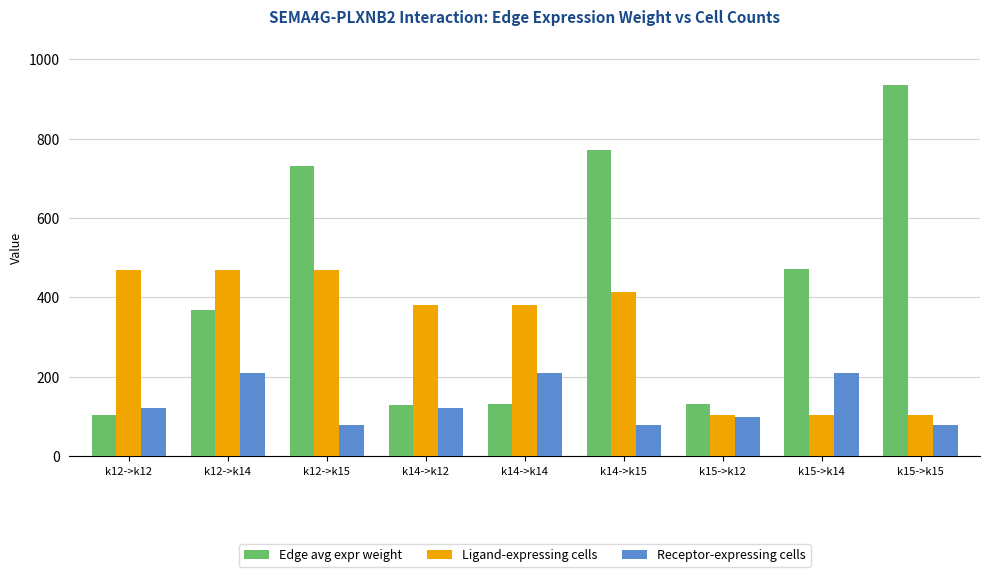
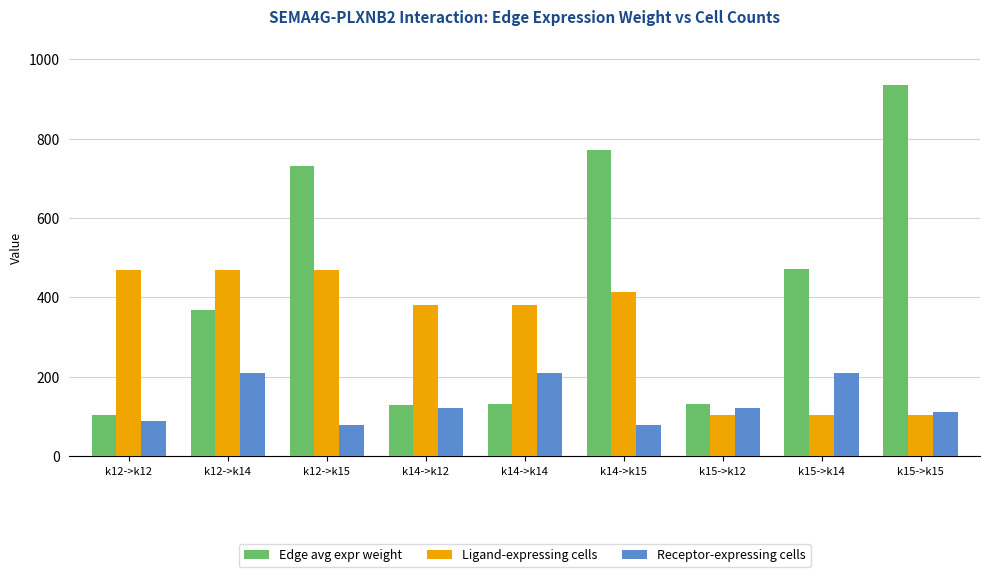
  {
    "Edge avg expr weight": {
      "k12->k12": 100,
      "k12->k14": 370,
      "k12->k15": 730,
      "k14->k12": 130,
      "k14->k14": 130,
      "k14->k15": 770,
      "k15->k12": 130,
      "k15->k14": 470,
      "k15->k15": 940
    },
    "Ligand-expressing cells": {
      "k12->k12": 470,
      "k12->k14": 470,
      "k12->k15": 470,
      "k14->k12": 380,
      "k14->k14": 380,
      "k14->k15": 420,
      "k15->k12": 100,
      "k15->k14": 100,
      "k15->k15": 100
    },
    "Receptor-expressing cells": {
-     "k12->k12": 120,
+     "k12->k12": 90,
      "k12->k14": 210,
      "k12->k15": 80,
      "k14->k12": 120,
      "k14->k14": 210,
      "k14->k15": 80,
-     "k15->k12": 100,
+     "k15->k12": 120,
      "k15->k14": 210,
-     "k15->k15": 80
+     "k15->k15": 110
    }
  }
